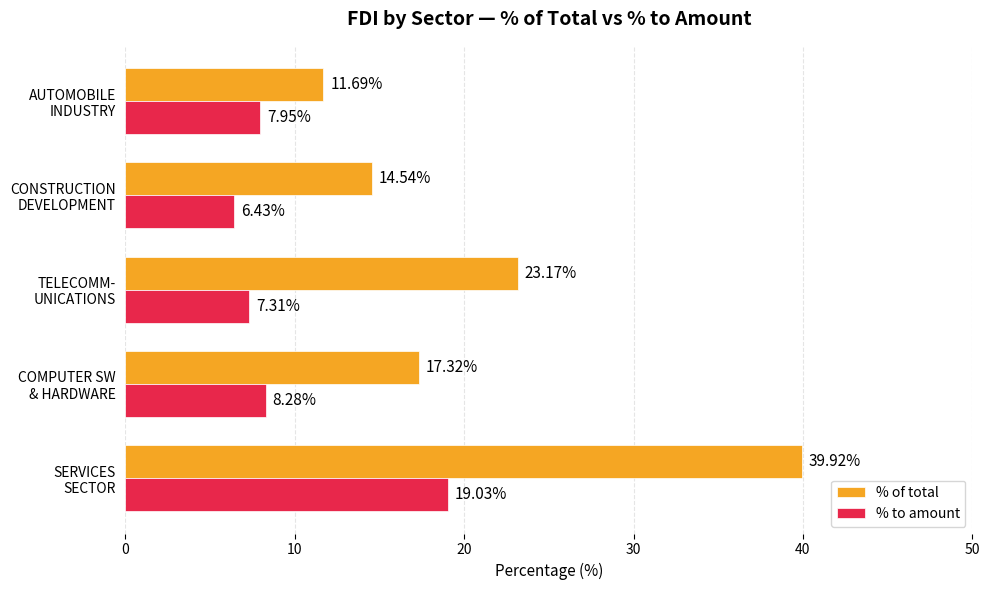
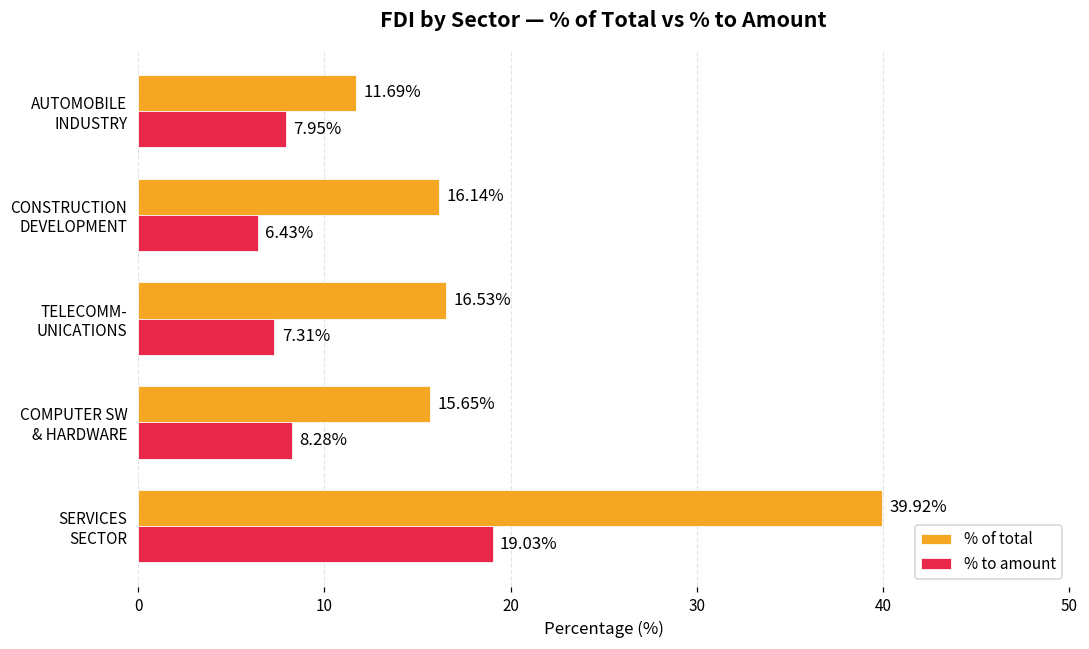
  {
    "% of total": {
      "AUTOMOBILE INDUSTRY": "11.69%",
-     "CONSTRUCTION DEVELOPMENT": "14.54%",
-     "TELECOMM- UNICATIONS": "23.17%",
-     "COMPUTER SW & HARDWARE": "17.32%",
+     "CONSTRUCTION DEVELOPMENT": "16.14%",
+     "TELECOMM- UNICATIONS": "16.53%",
+     "COMPUTER SW & HARDWARE": "15.65%",
      "SERVICES SECTOR": "39.92%"
    },
    "% to amount": {
      "AUTOMOBILE INDUSTRY": "7.95%",
      "CONSTRUCTION DEVELOPMENT": "6.43%",
      "TELECOMM- UNICATIONS": "7.31%",
      "COMPUTER SW & HARDWARE": "8.28%",
      "SERVICES SECTOR": "19.03%"
    }
  }
